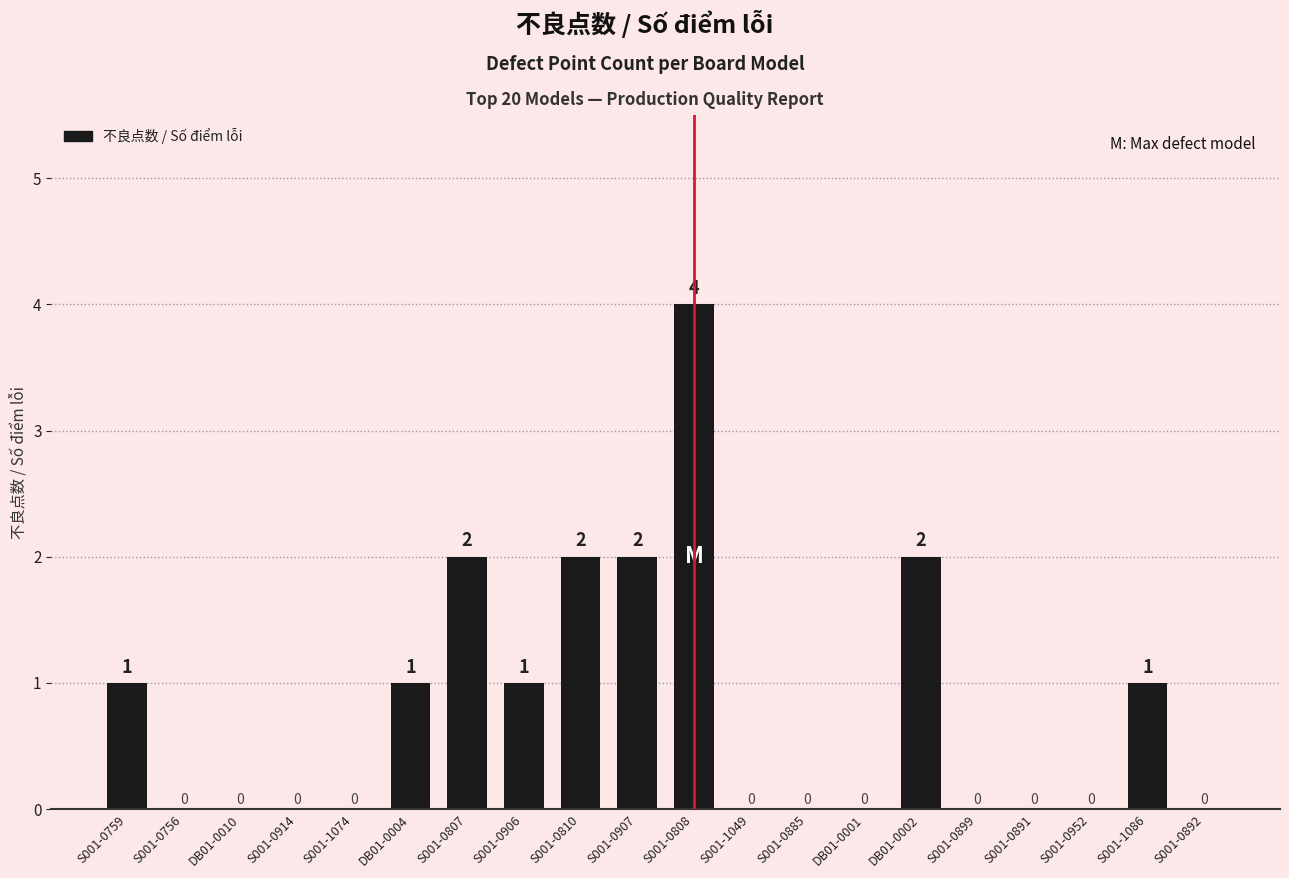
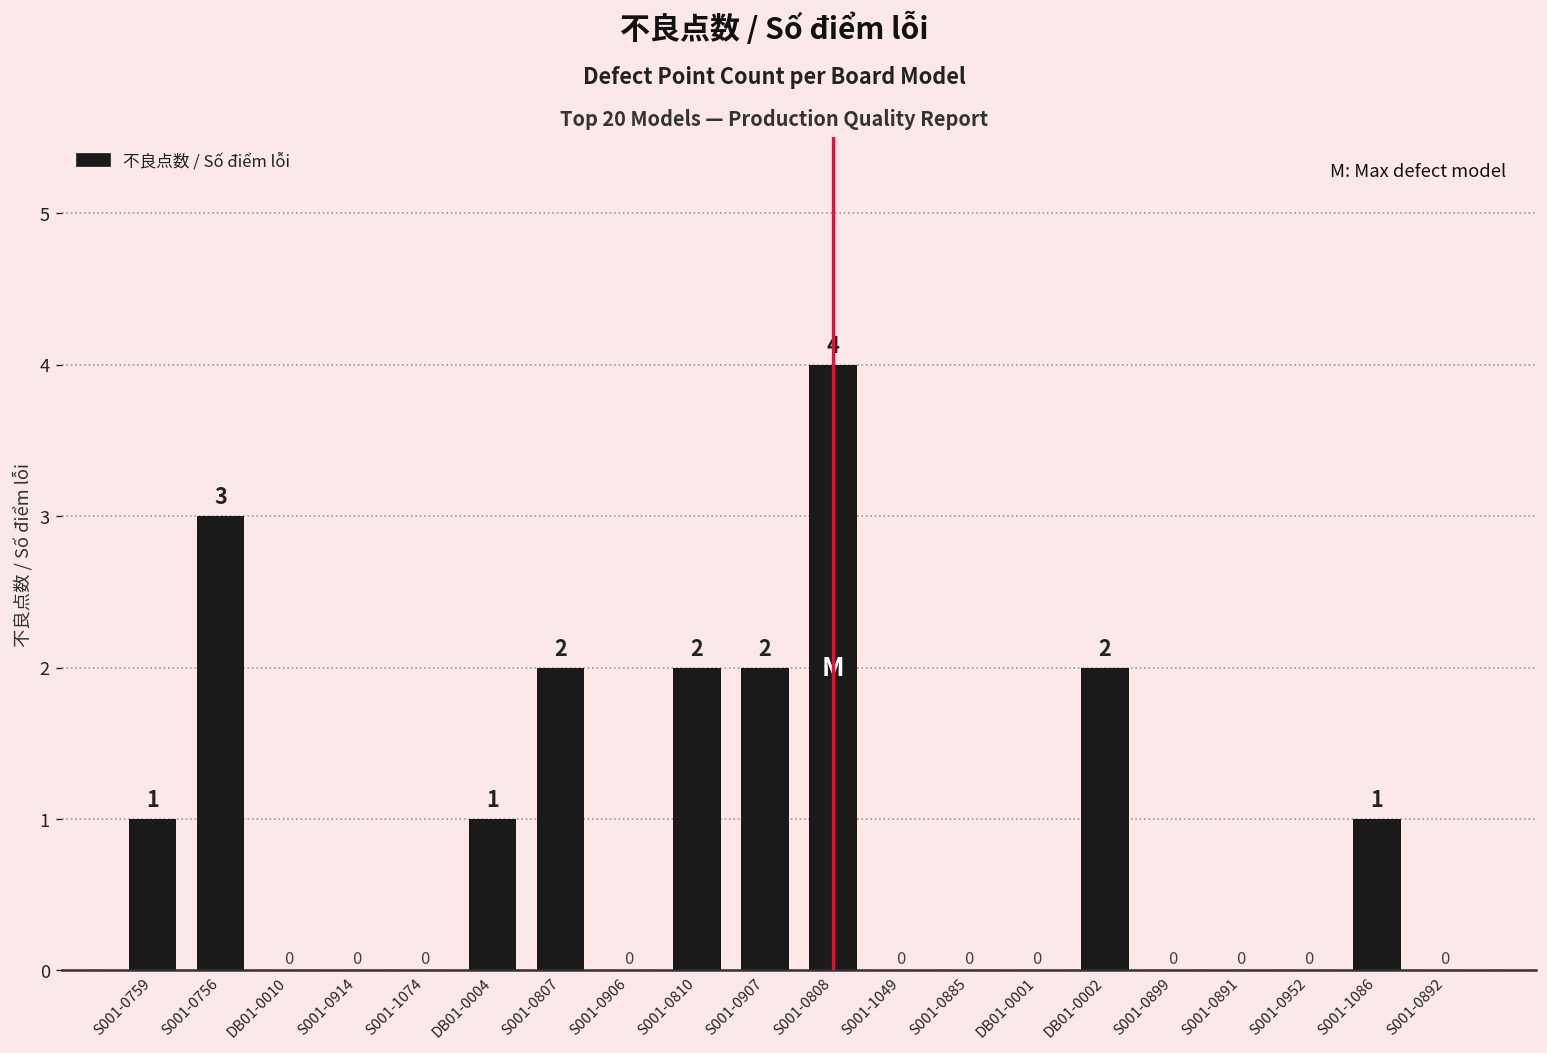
  {
    "S001-0759": 1,
-   "S001-0756": 0,
+   "S001-0756": 3,
    "DB01-0010": 0,
    "S001-0914": 0,
    "S001-1074": 0,
    "DB01-0004": 1,
    "S001-0807": 2,
-   "S001-0906": 1,
+   "S001-0906": 0,
    "S001-0810": 2,
    "S001-0907": 2,
    "S001-0808": 4,
    "S001-1049": 0,
    "S001-0885": 0,
    "DB01-0001": 0,
    "DB01-0002": 2,
    "S001-0899": 0,
    "S001-0891": 0,
    "S001-0952": 0,
    "S001-1086": 1,
    "S001-0892": 0
  }
